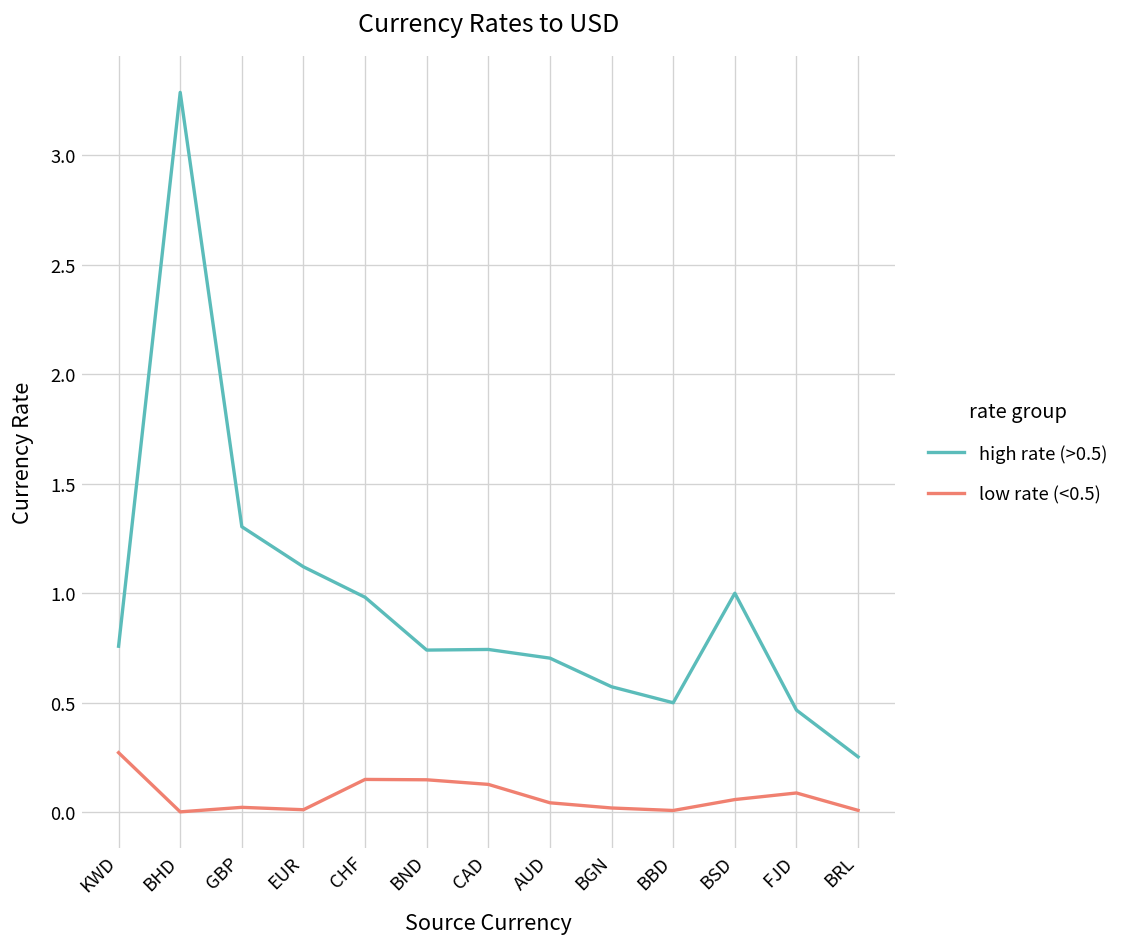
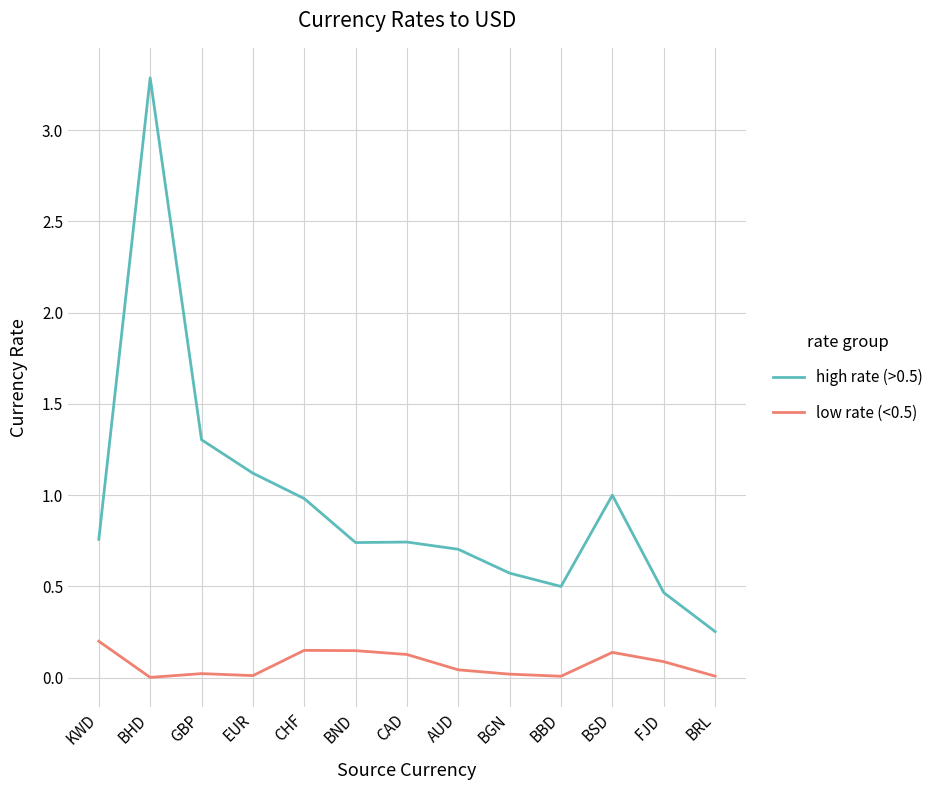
  {
    "high rate (>0.5)": {
      "KWD": 0.76,
      "BHD": 3.29,
      "GBP": 1.30,
      "EUR": 1.12,
      "CHF": 0.98,
      "BND": 0.74,
      "CAD": 0.74,
      "AUD": 0.70,
      "BGN": 0.57,
      "BBD": 0.50,
      "BSD": 1.00,
      "FJD": 0.47,
      "BRL": 0.25
    },
    "low rate (<0.5)": {
-     "KWD": 0.27,
+     "KWD": 0.20,
      "BHD": 0.00,
      "GBP": 0.02,
      "EUR": 0.01,
      "CHF": 0.15,
      "BND": 0.15,
      "CAD": 0.13,
      "AUD": 0.04,
      "BGN": 0.02,
      "BBD": 0.01,
-     "BSD": 0.06,
+     "BSD": 0.14,
      "FJD": 0.09,
      "BRL": 0.01
    }
  }
